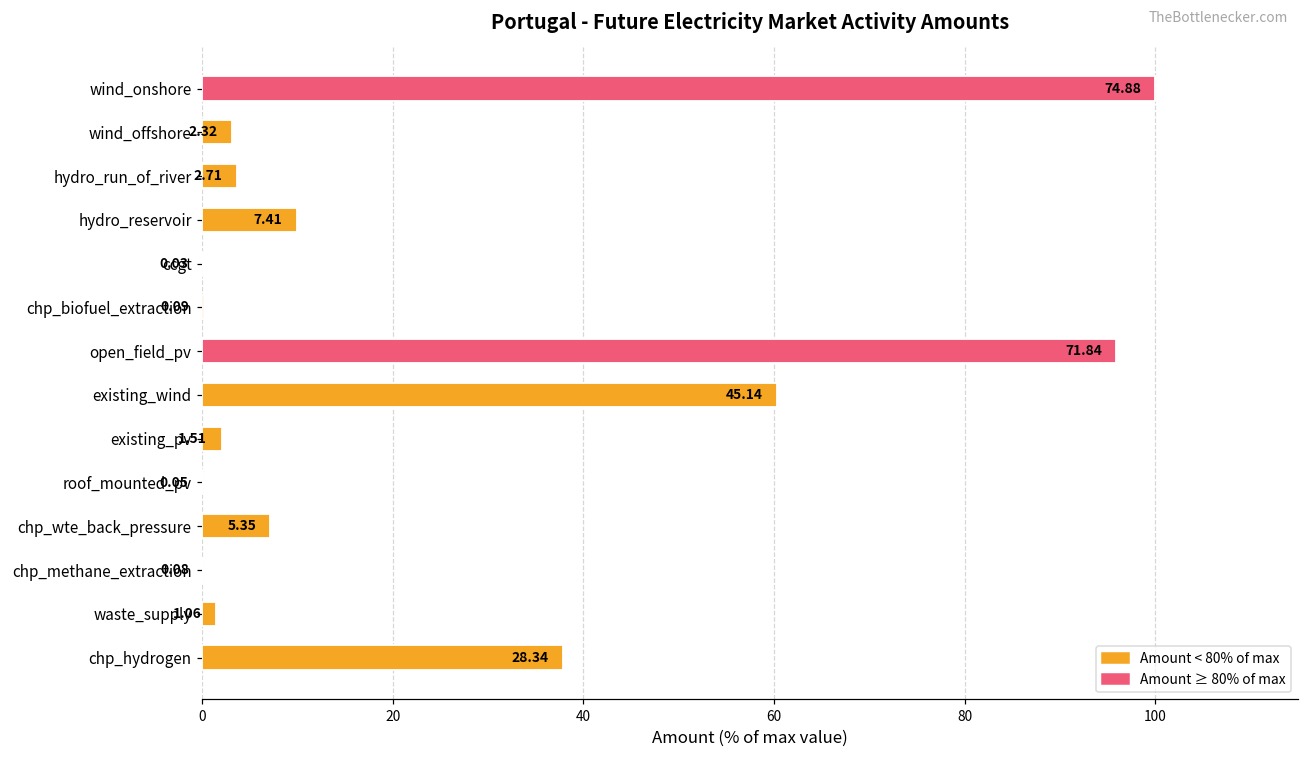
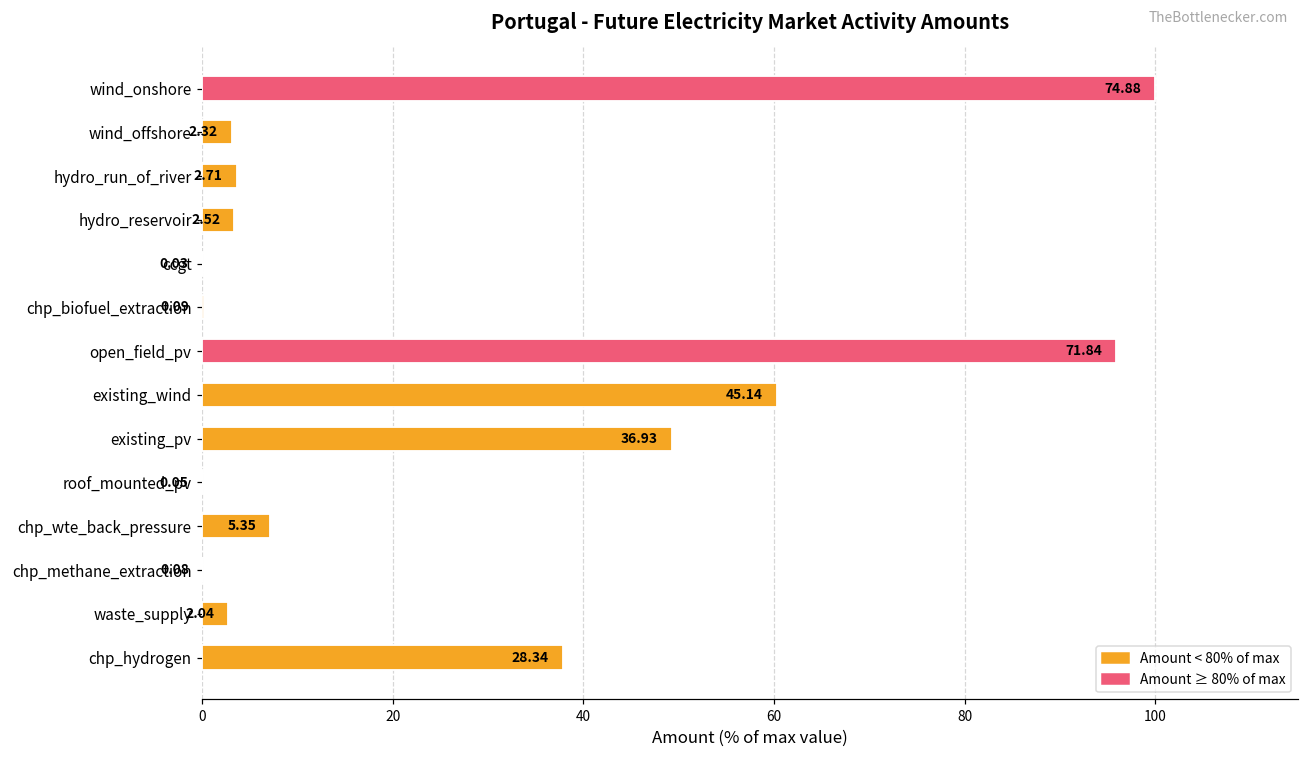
  {
-   "hydro_reservoir": 7.41,
-   "existing_pv": 1.51,
-   "waste_supply": 1.06
+   "hydro_reservoir": 2.52,
+   "existing_pv": 36.93,
+   "waste_supply": 2.04
  }
